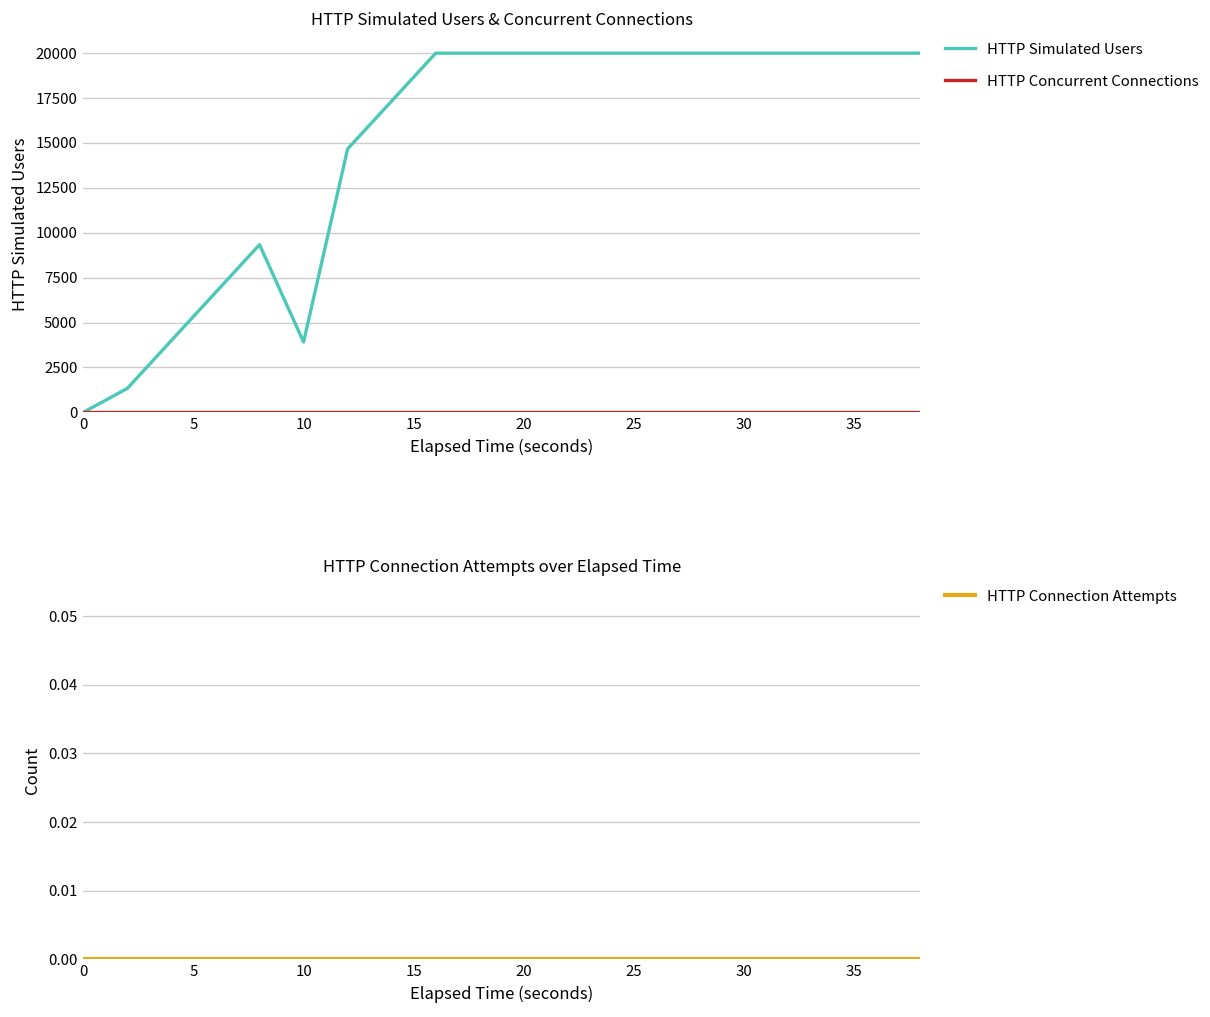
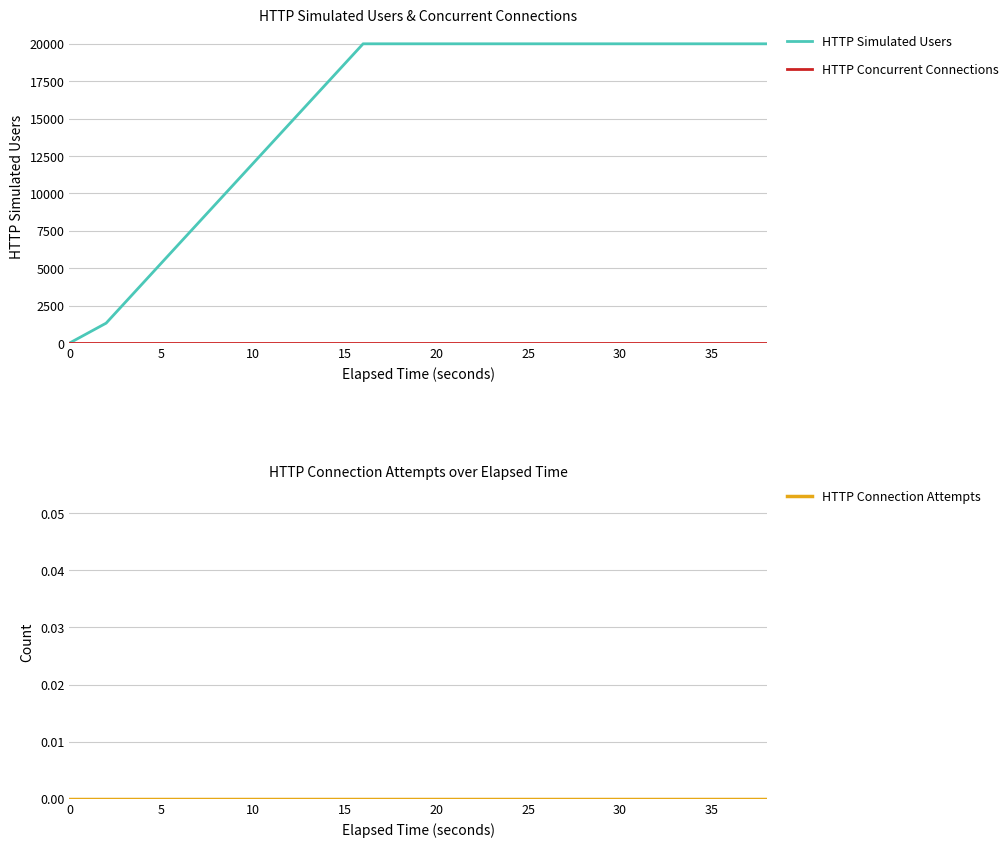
  {
    "HTTP Simulated Users & Concurrent Connections": {
      "HTTP Simulated Users": {
-       "10": 3900,
+       "10": 12000,
        "20": 20000,
        "30": 20000
      },
      "HTTP Concurrent Connections": {
        "10": 0,
        "20": 0,
        "30": 0
      }
    },
    "HTTP Connection Attempts over Elapsed Time": {
      "0": 0.000,
      "10": 0.000,
      "20": 0.000,
      "30": 0.000
    }
  }
